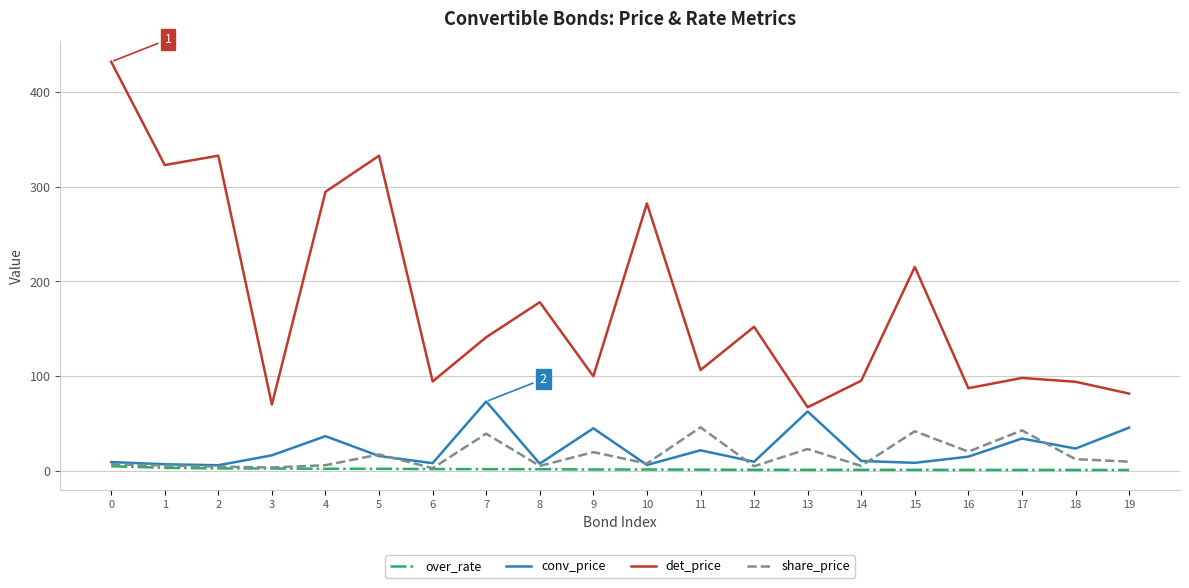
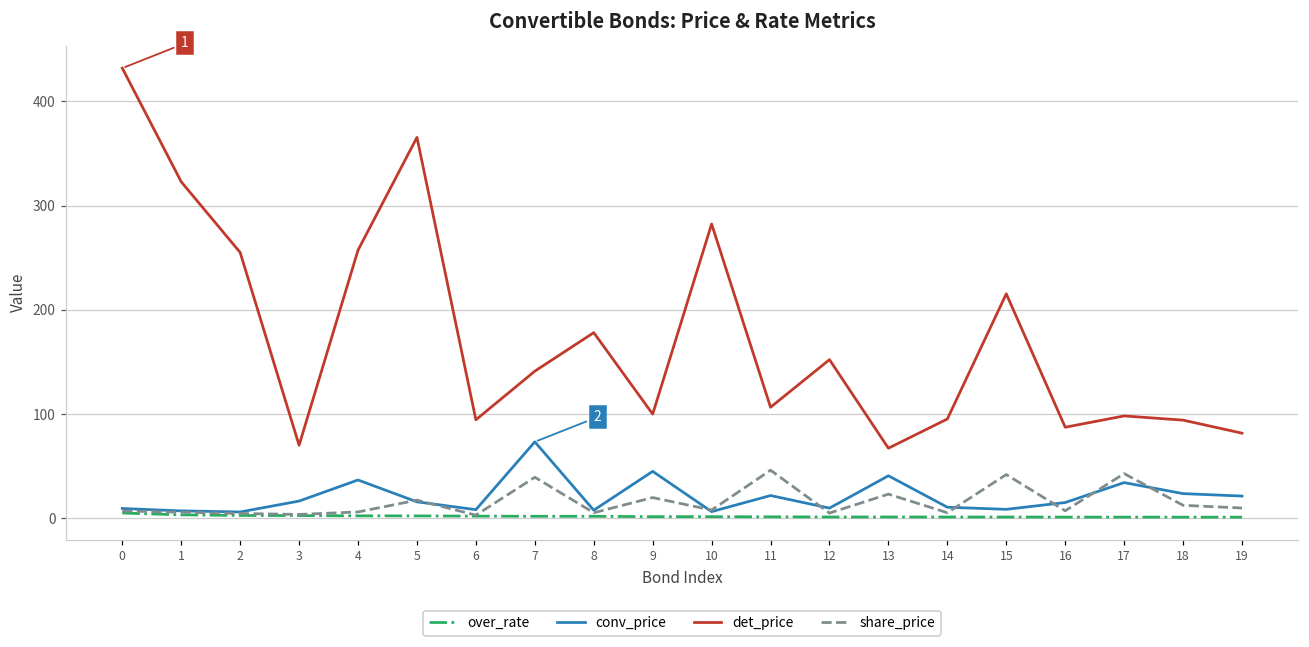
  {
    "over_rate": {
      "4": 0,
      "5": 0,
      "7": 0,
      "8": 0,
      "9": 0,
      "10": 0,
      "11": 0,
      "12": 0,
      "13": 0,
      "14": 0,
      "15": 0,
      "16": 0,
      "17": 0,
      "18": 0,
      "19": 0
    },
    "conv_price": {
      "3": 20,
      "4": 40,
      "6": 10,
      "7": 70,
      "9": 40,
      "11": 20,
      "12": 10,
-     "13": 60,
+     "13": 40,
      "14": 10,
      "15": 10,
      "16": 10,
      "17": 30,
      "18": 20,
-     "19": 50
+     "19": 20
    },
    "det_price": {
      "0": 430,
      "1": 320,
-     "2": 330,
+     "2": 260,
      "3": 70,
-     "4": 290,
-     "5": 330,
+     "4": 260,
+     "5": 370,
      "6": 90,
      "7": 140,
      "8": 180,
      "9": 100,
      "10": 280,
      "11": 110,
      "12": 150,
      "13": 70,
      "14": 100,
      "15": 220,
      "16": 90,
      "17": 100,
      "18": 90,
      "19": 80
    },
    "share_price": {
      "4": 10,
      "7": 40,
      "9": 20,
      "11": 50,
      "12": 0,
      "13": 20,
      "14": 10,
      "15": 40,
-     "16": 20,
+     "16": 10,
      "17": 40,
      "18": 10,
      "19": 10
    }
  }
